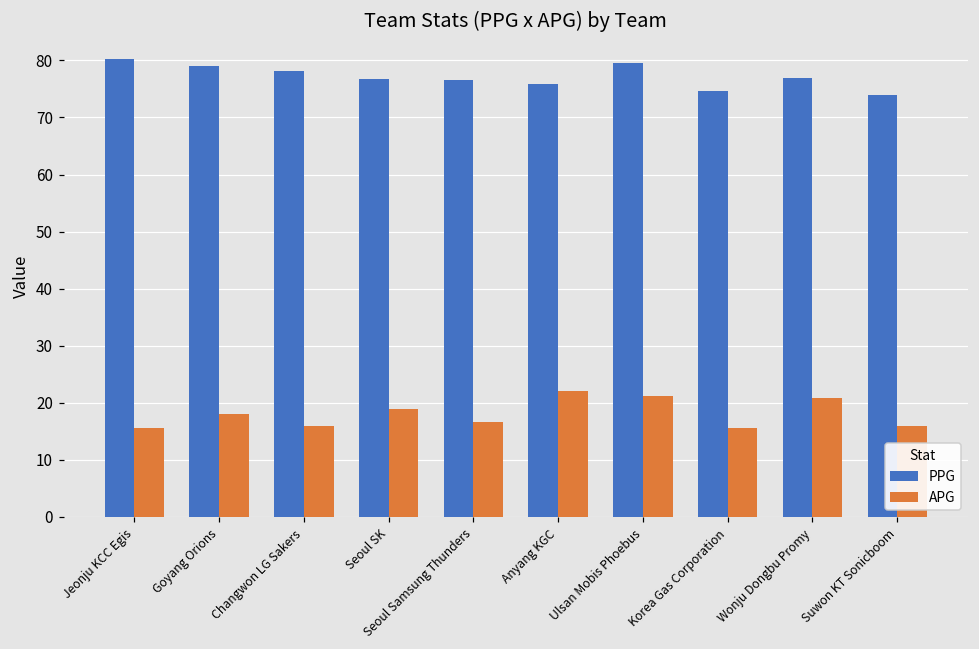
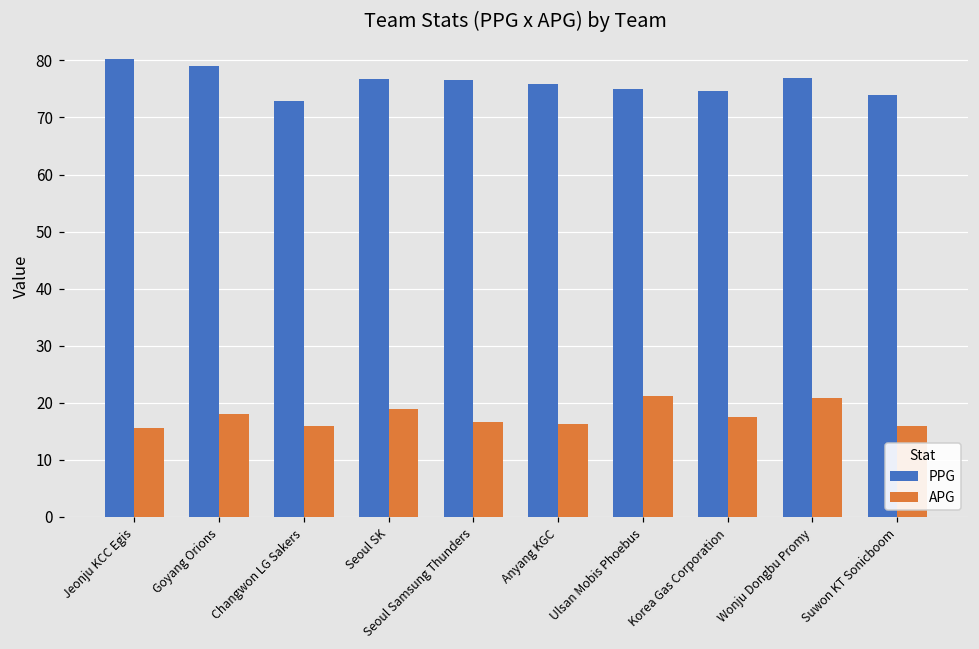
  {
    "PPG": {
      "Jeonju KCC Egis": 80,
      "Goyang Orions": 79,
-     "Changwon LG Sakers": 78,
+     "Changwon LG Sakers": 73,
      "Seoul SK": 77,
      "Seoul Samsung Thunders": 77,
      "Anyang KGC": 76,
-     "Ulsan Mobis Phoebus": 80,
+     "Ulsan Mobis Phoebus": 75,
      "Korea Gas Corporation": 75,
      "Wonju Dongbu Promy": 77,
      "Suwon KT Sonicboom": 74
    },
    "APG": {
      "Jeonju KCC Egis": 16,
      "Goyang Orions": 18,
      "Changwon LG Sakers": 16,
      "Seoul SK": 19,
      "Seoul Samsung Thunders": 17,
-     "Anyang KGC": 22,
+     "Anyang KGC": 16,
      "Ulsan Mobis Phoebus": 21,
-     "Korea Gas Corporation": 16,
+     "Korea Gas Corporation": 18,
      "Wonju Dongbu Promy": 21,
      "Suwon KT Sonicboom": 16
    }
  }
